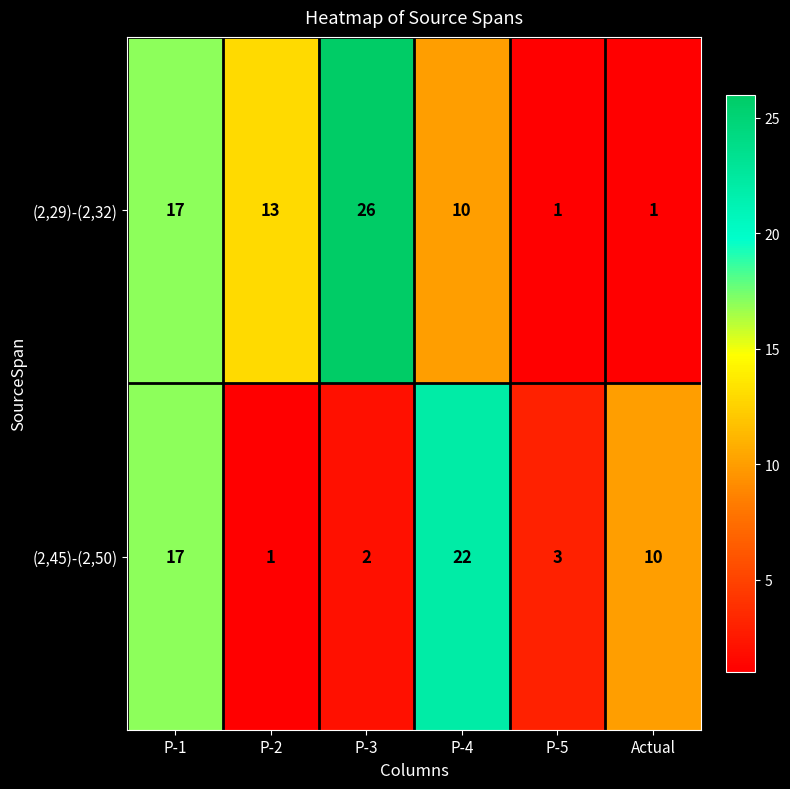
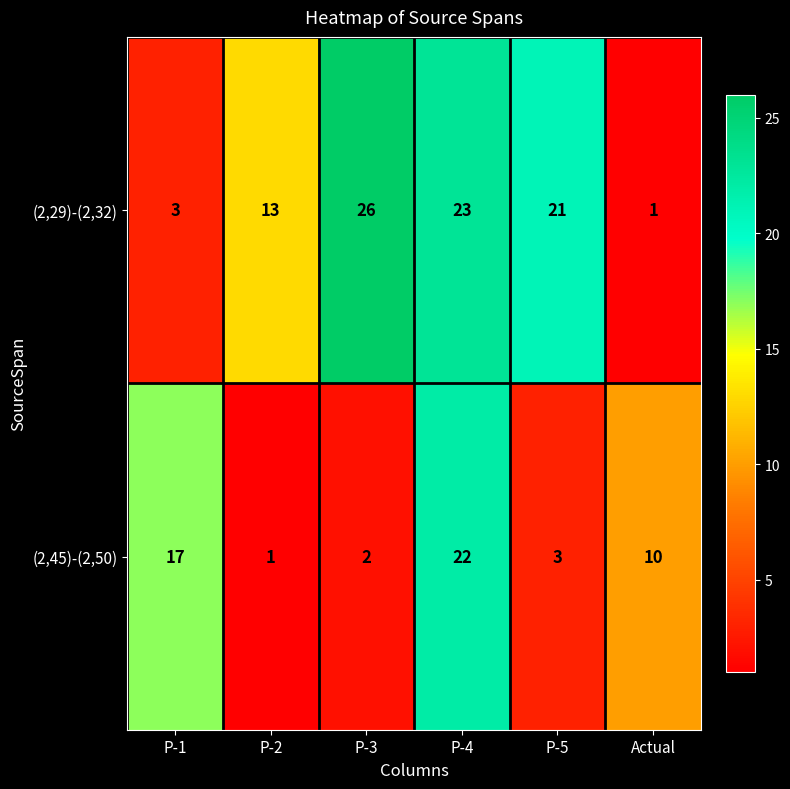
  {
    "(2,29)-(2,32)": {
-     "P-1": 17,
+     "P-1": 3,
      "P-2": 13,
      "P-3": 26,
-     "P-4": 10,
-     "P-5": 1,
+     "P-4": 23,
+     "P-5": 21,
      "Actual": 1
    },
    "(2,45)-(2,50)": {
      "P-1": 17,
      "P-2": 1,
      "P-3": 2,
      "P-4": 22,
      "P-5": 3,
      "Actual": 10
    }
  }
